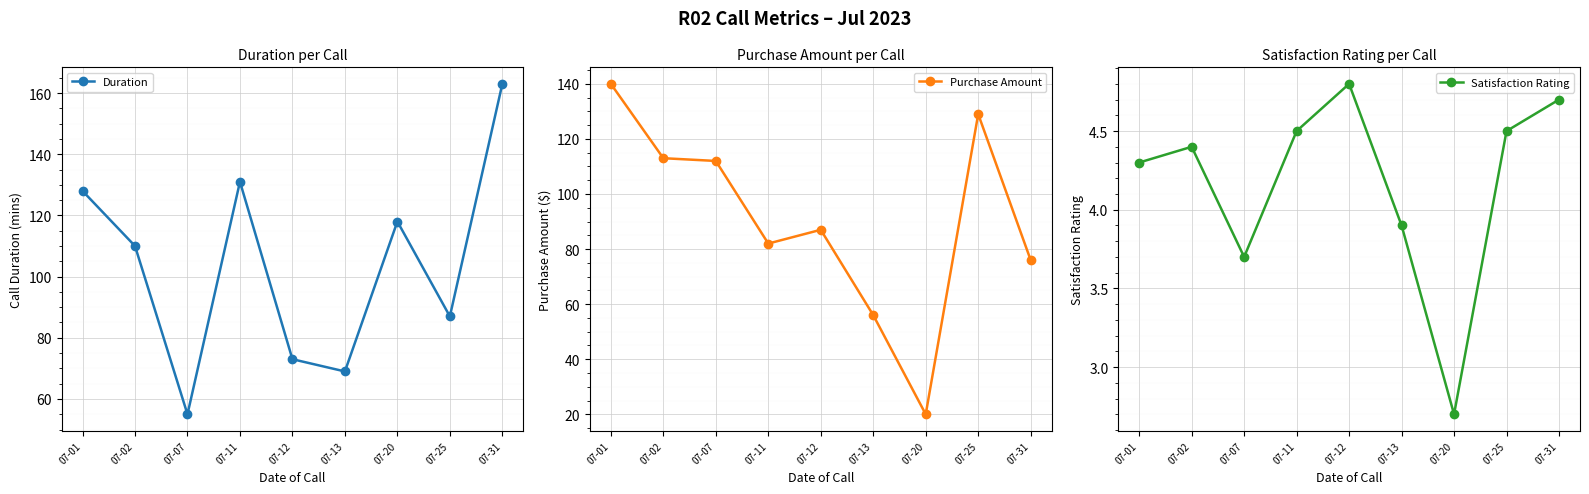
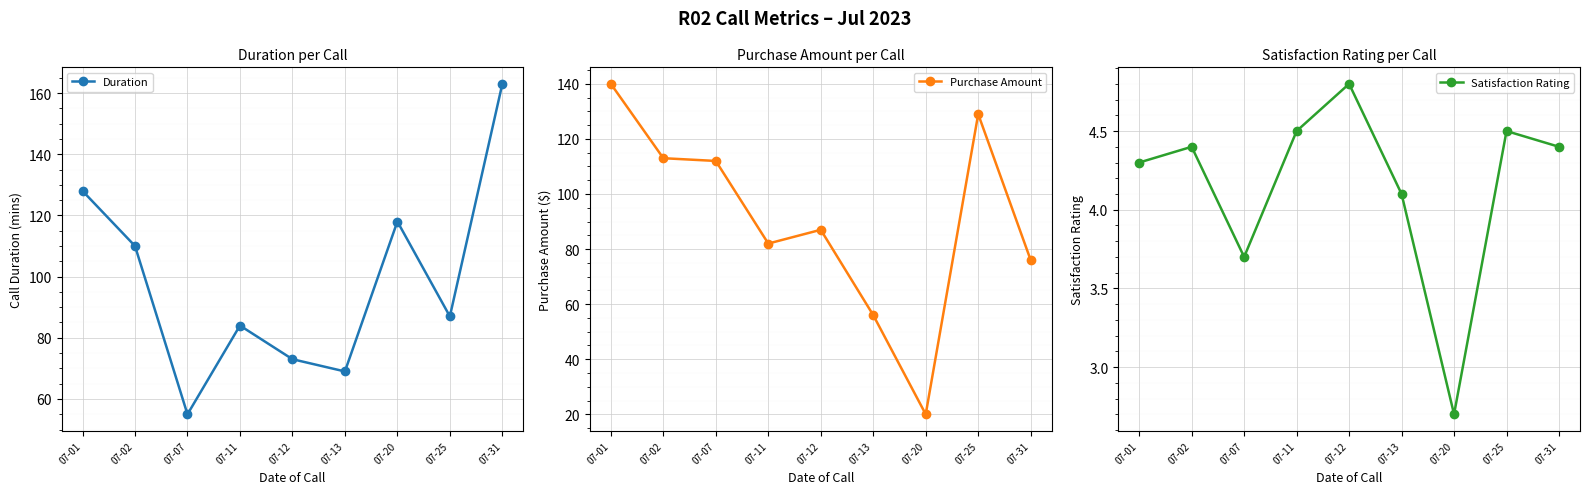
  {
    "Duration per Call": {
      "07-01": 128,
      "07-02": 110,
      "07-07": 55,
-     "07-11": 131,
+     "07-11": 84,
      "07-12": 73,
      "07-13": 69,
      "07-20": 118,
      "07-25": 87,
      "07-31": 163
    },
    "Purchase Amount per Call": {
      "07-01": 140,
      "07-02": 113,
      "07-07": 112,
      "07-11": 82,
      "07-12": 87,
      "07-13": 56,
      "07-20": 20,
      "07-25": 129,
      "07-31": 76
    },
    "Satisfaction Rating per Call": {
      "07-01": 4.3,
      "07-02": 4.4,
      "07-07": 3.7,
      "07-11": 4.5,
      "07-12": 4.8,
-     "07-13": 3.9,
+     "07-13": 4.1,
      "07-20": 2.7,
      "07-25": 4.5,
-     "07-31": 4.7
+     "07-31": 4.4
    }
  }
